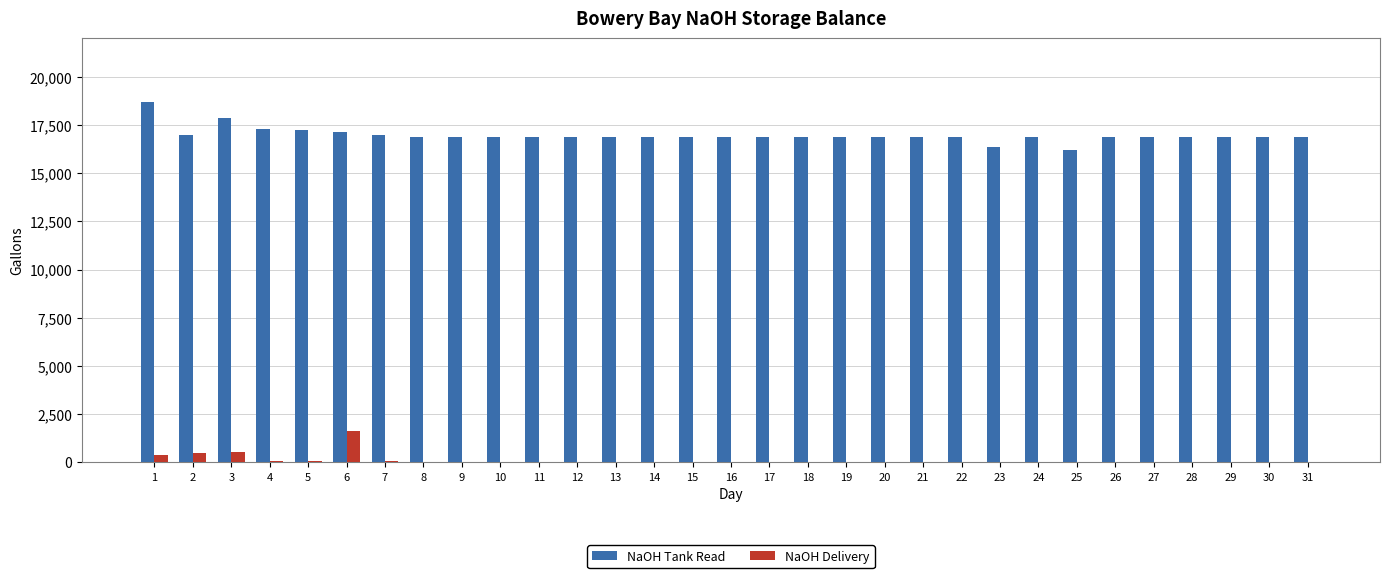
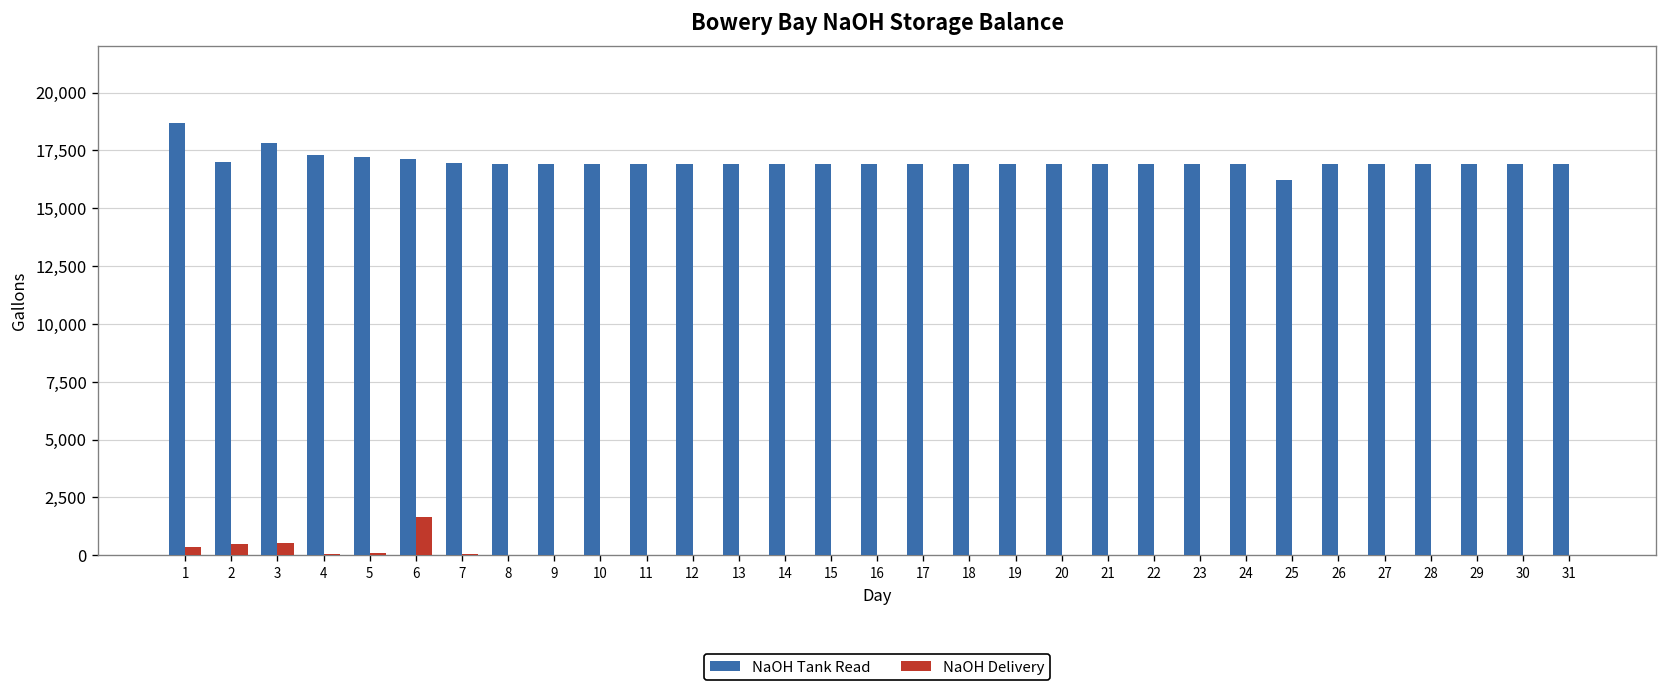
  {
    "NaOH Tank Read": {
      "1": "18,700",
      "2": "17,000",
      "3": "17,800",
      "4": "17,300",
      "5": "17,200",
      "6": "17,100",
      "7": "17,000",
      "8": "16,900",
      "9": "16,900",
      "10": "16,900",
      "11": "16,900",
      "12": "16,900",
      "13": "16,900",
      "14": "16,900",
      "15": "16,900",
      "16": "16,900",
      "17": "16,900",
      "18": "16,900",
      "19": "16,900",
      "20": "16,900",
      "21": "16,900",
      "22": "16,900",
-     "23": "16,400",
+     "23": "16,900",
      "24": "16,900",
      "25": "16,200",
      "26": "16,900",
      "27": "16,900",
      "28": "16,900",
      "29": "16,900",
      "30": "16,900",
      "31": "16,900"
    },
    "NaOH Delivery": {
      "1": "400",
      "2": "500",
      "3": "600",
      "6": "1,600",
      "8": "0",
      "9": "0",
      "10": "0",
      "11": "0",
      "12": "0",
      "13": "0",
      "14": "0",
      "15": "0",
      "16": "0",
      "17": "0",
      "18": "0",
      "19": "0",
      "20": "0",
      "21": "0",
      "22": "0",
      "23": "0",
      "24": "0",
      "25": "0",
      "26": "0",
      "27": "0",
      "28": "0",
      "29": "0",
      "30": "0",
      "31": "0"
    }
  }
